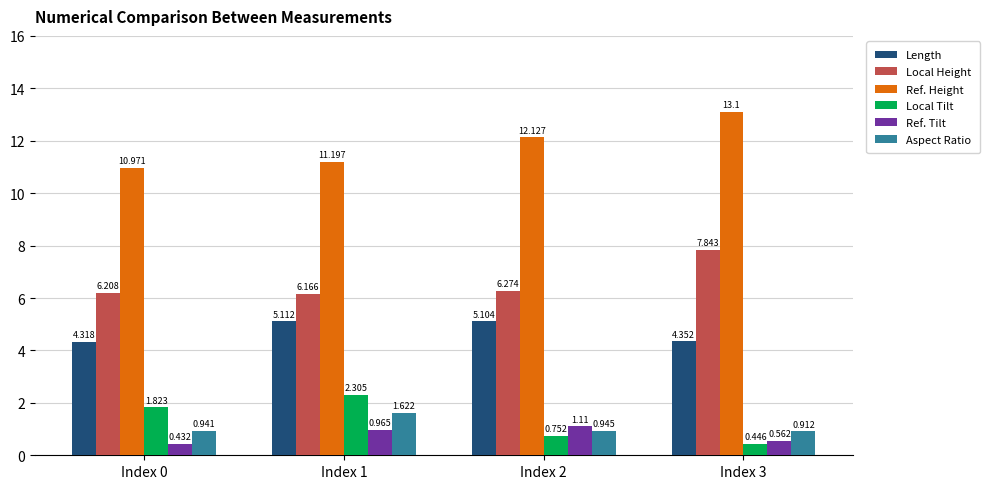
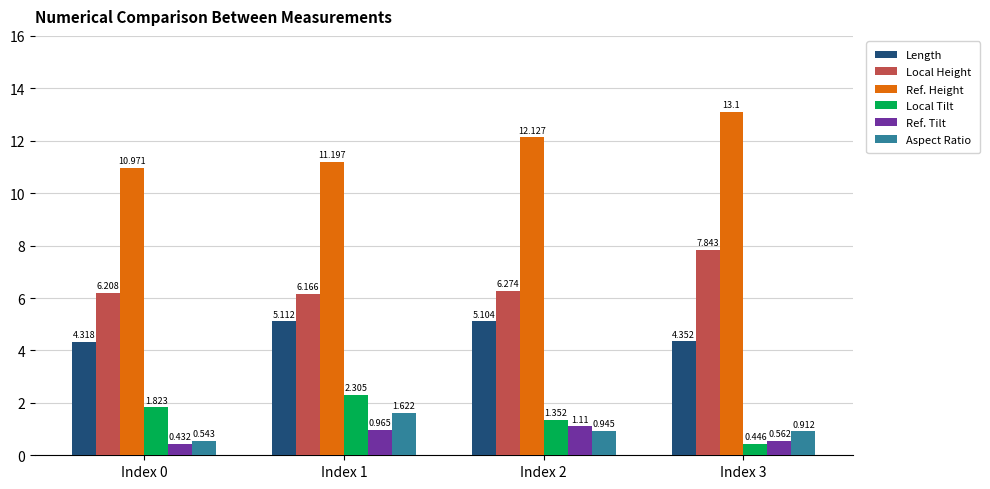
  {
    "Length": {
      "Index 0": 4.318,
      "Index 1": 5.112,
      "Index 2": 5.104,
      "Index 3": 4.352
    },
    "Local Height": {
      "Index 0": 6.208,
      "Index 1": 6.166,
      "Index 2": 6.274,
      "Index 3": 7.843
    },
    "Ref. Height": {
      "Index 0": 10.971,
      "Index 1": 11.197,
      "Index 2": 12.127,
      "Index 3": 13.1
    },
    "Local Tilt": {
      "Index 0": 1.823,
      "Index 1": 2.305,
-     "Index 2": 0.752,
+     "Index 2": 1.352,
      "Index 3": 0.446
    },
    "Ref. Tilt": {
      "Index 0": 0.432,
      "Index 1": 0.965,
      "Index 2": 1.11,
      "Index 3": 0.562
    },
    "Aspect Ratio": {
-     "Index 0": 0.941,
+     "Index 0": 0.543,
      "Index 1": 1.622,
      "Index 2": 0.945,
      "Index 3": 0.912
    }
  }
